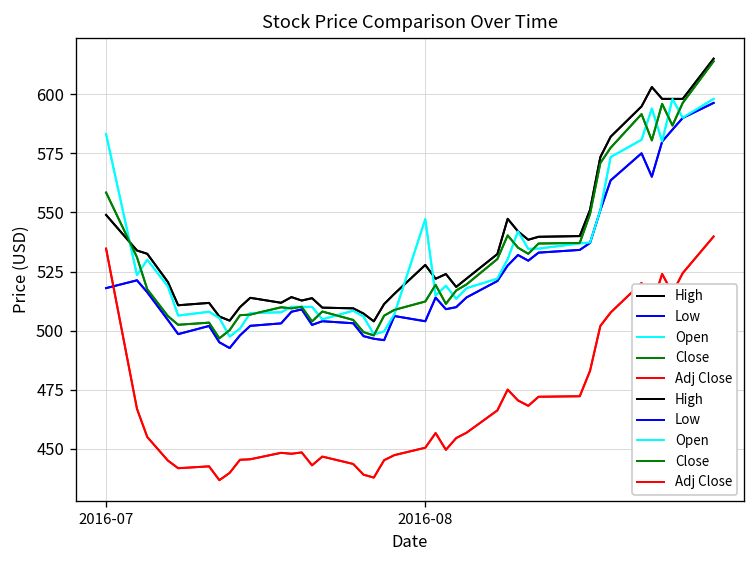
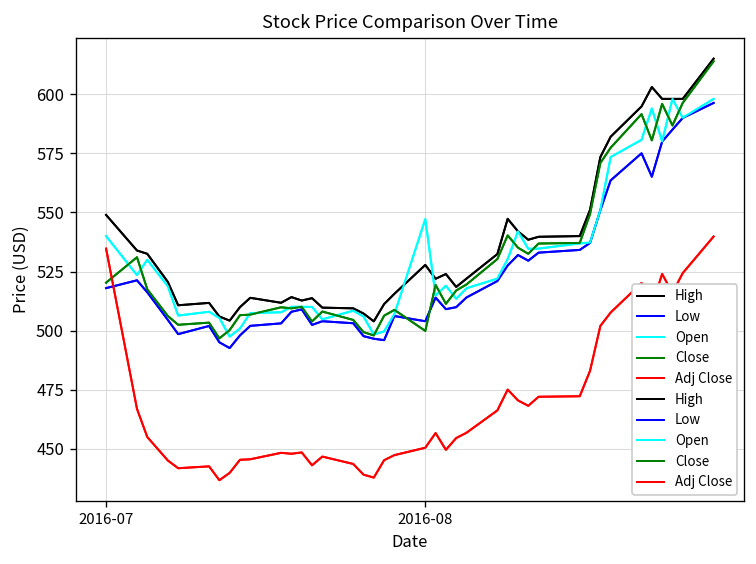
  {
    "High": {
      "2016-07": 549,
      "2016-08": 528
    },
    "Low": {
      "2016-07": 518,
      "2016-08": 504
    },
    "Open": {
-     "2016-07": 583,
+     "2016-07": 540,
      "2016-08": 547
    },
    "Close": {
-     "2016-07": 558,
-     "2016-08": 512
+     "2016-07": 520,
+     "2016-08": 500
    },
    "Adj Close": {
      "2016-07": 535,
      "2016-08": 451
    }
  }
